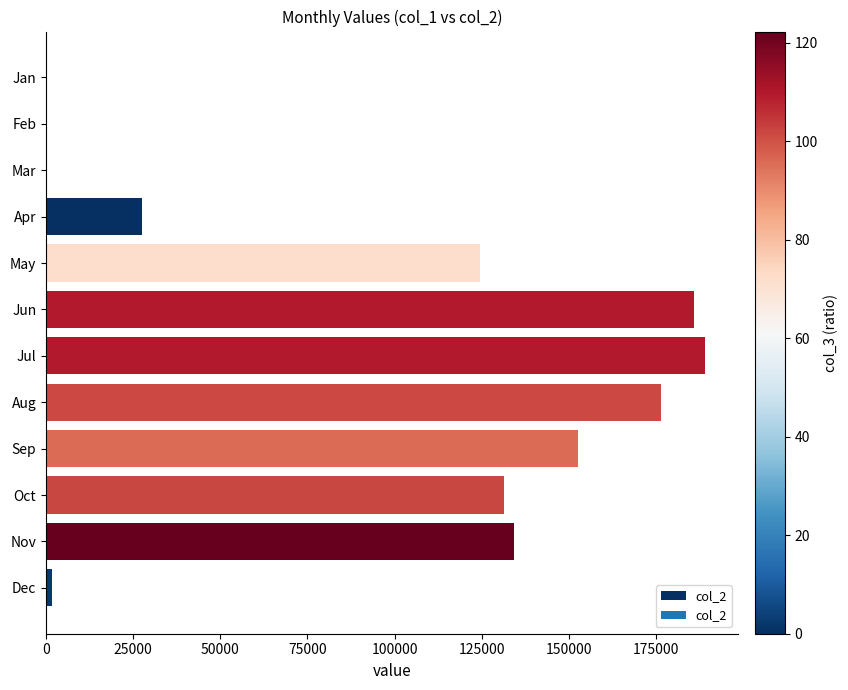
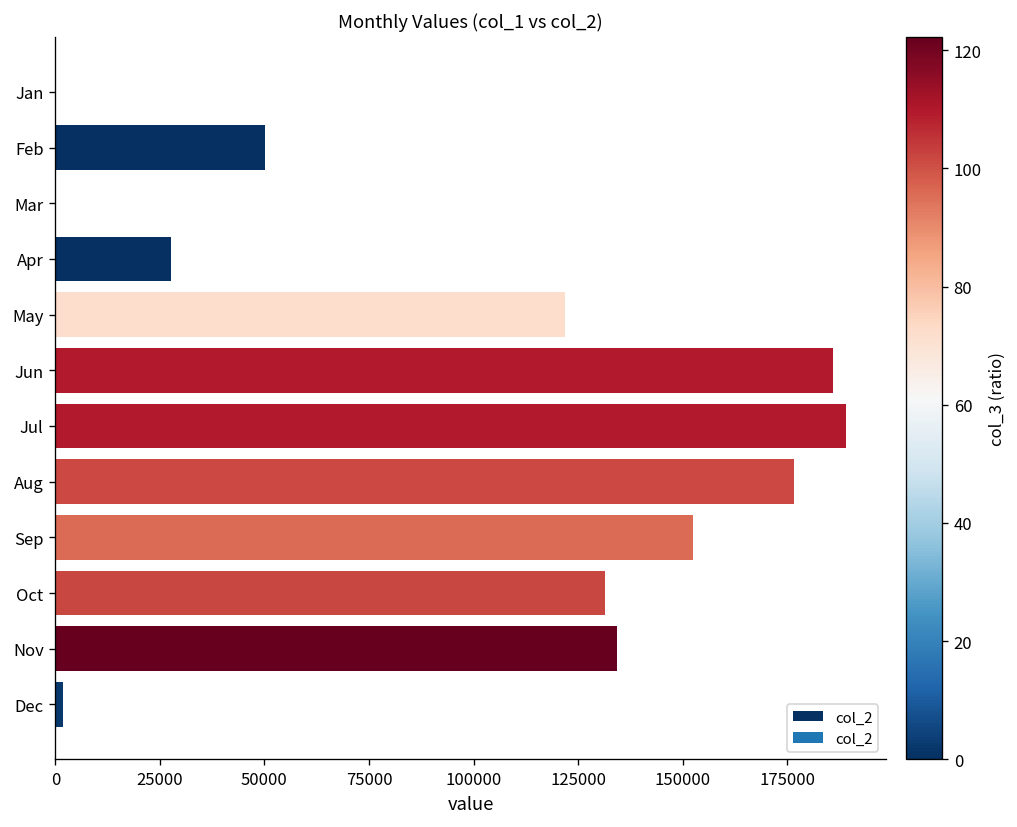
  {
    "Jan": 0,
-   "Feb": 0,
+   "Feb": 50000,
    "Mar": 0,
    "Apr": 28000,
-   "May": 124000,
+   "May": 122000,
    "Jun": 186000,
    "Jul": 189000,
    "Aug": 177000,
    "Sep": 153000,
    "Oct": 131000,
    "Nov": 134000,
    "Dec": 2000
  }
